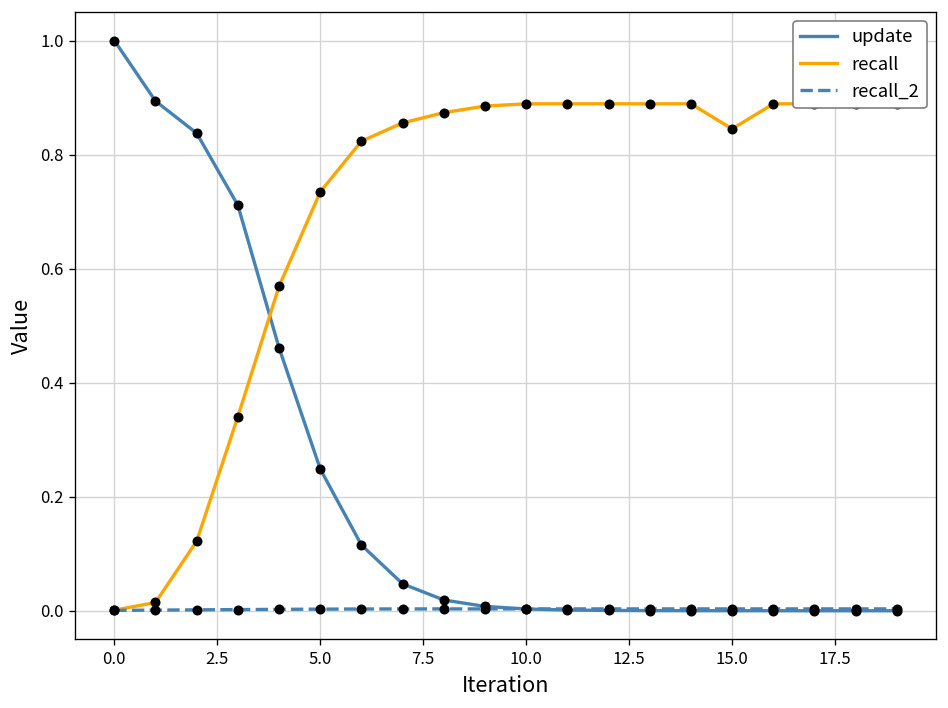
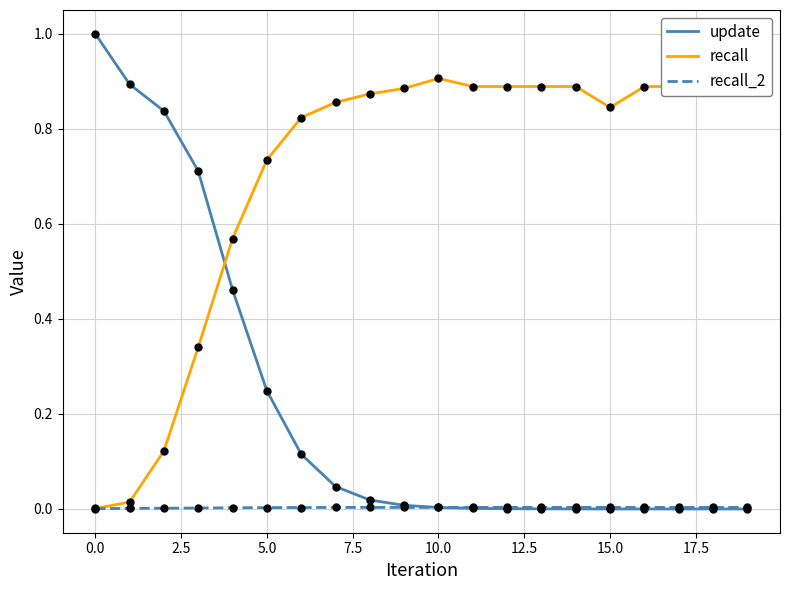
  {
    "recall": {
      "5.0": 0.73,
-     "10.0": 0.89,
+     "10.0": 0.91,
      "15.0": 0.85
    }
  }
